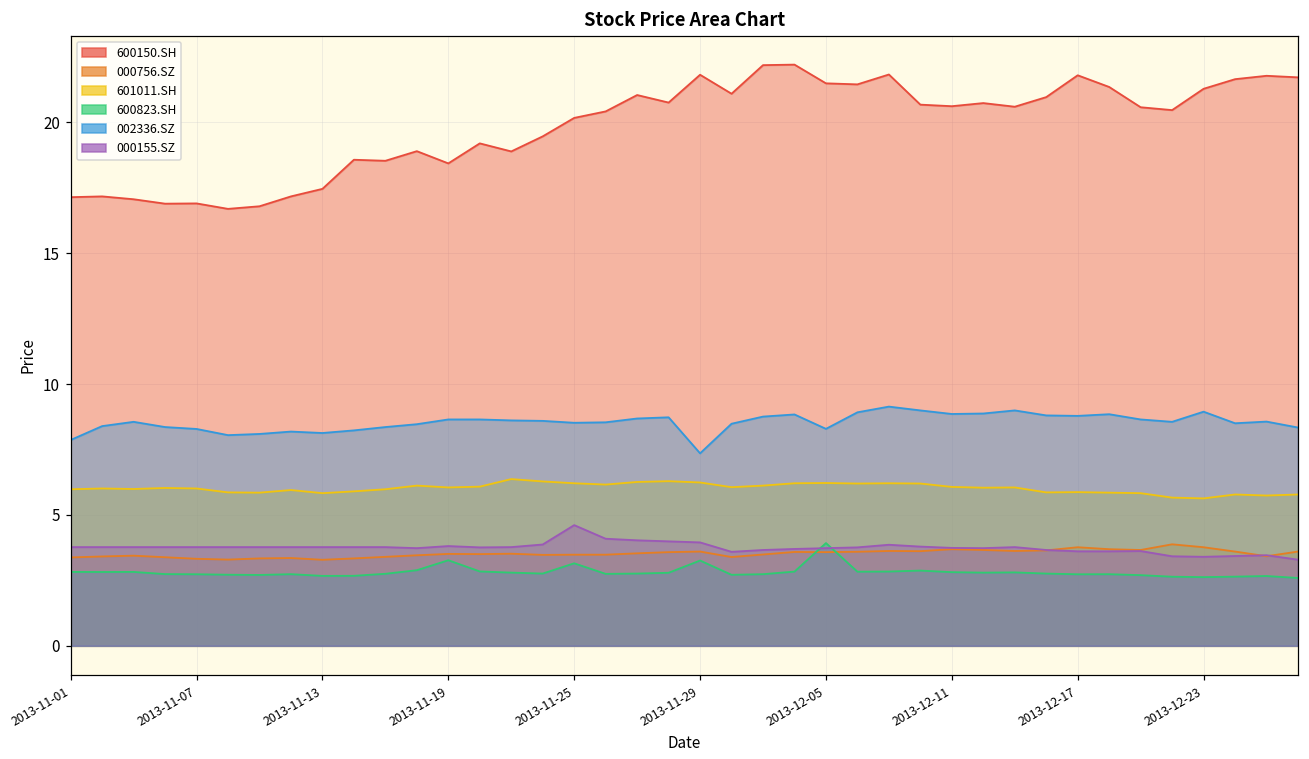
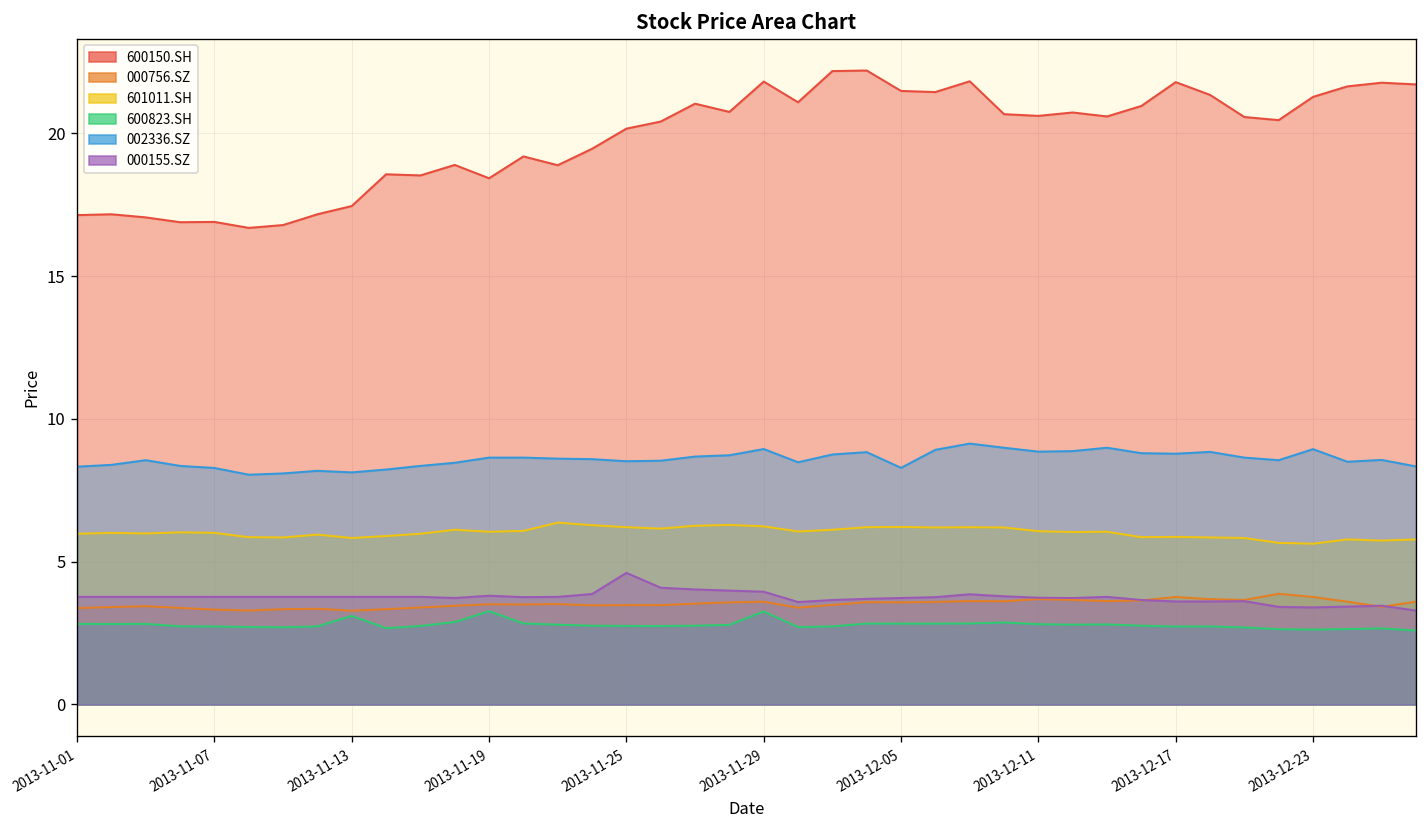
  {
    "600823.SH": {
      "2013-11-01": 2.8,
      "2013-11-07": 2.7,
-     "2013-11-13": 2.7,
+     "2013-11-13": 3.1,
      "2013-11-19": 3.3,
-     "2013-11-25": 3.2,
+     "2013-11-25": 2.8,
      "2013-11-29": 3.3,
-     "2013-12-05": 3.9,
+     "2013-12-05": 2.8,
      "2013-12-11": 2.8,
      "2013-12-17": 2.7,
      "2013-12-23": 2.6
    },
    "002336.SZ": {
-     "2013-11-01": 7.9,
+     "2013-11-01": 8.3,
      "2013-11-07": 8.3,
      "2013-11-13": 8.1,
      "2013-11-19": 8.6,
      "2013-11-25": 8.5,
-     "2013-11-29": 7.4,
+     "2013-11-29": 8.9,
      "2013-12-05": 8.3,
      "2013-12-11": 8.9,
      "2013-12-17": 8.8,
      "2013-12-23": 8.9
    },
    "000155.SZ": {
      "2013-11-01": 3.8,
      "2013-11-07": 3.8,
      "2013-11-13": 3.8,
      "2013-11-19": 3.8,
      "2013-11-25": 4.6,
      "2013-11-29": 4.0,
      "2013-12-05": 3.7,
      "2013-12-17": 3.6,
      "2013-12-23": 3.4
    }
  }
